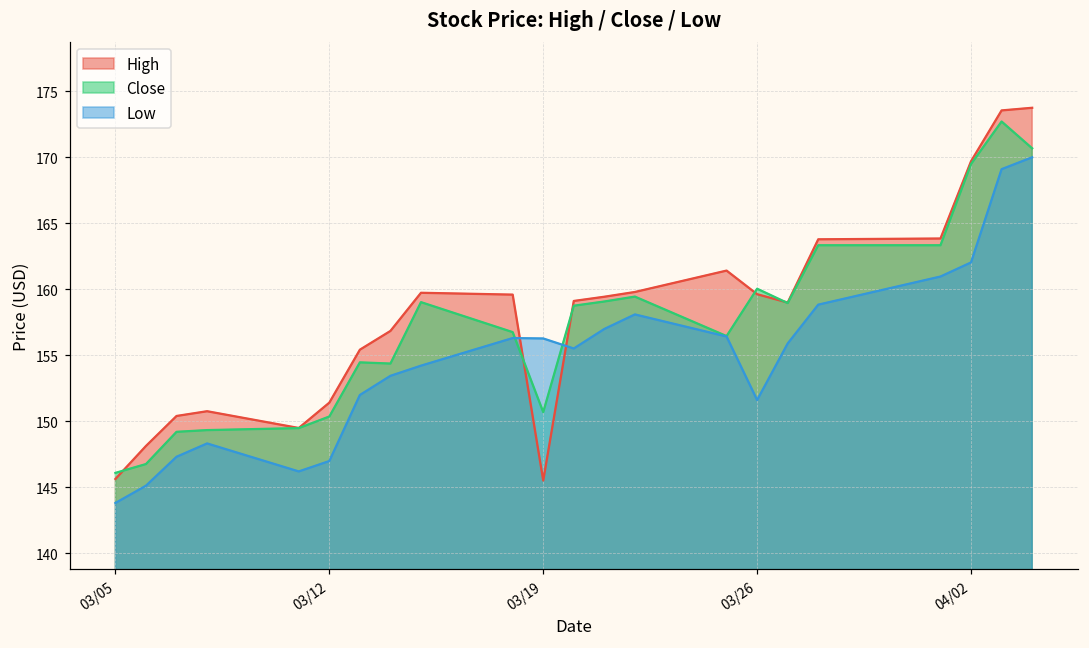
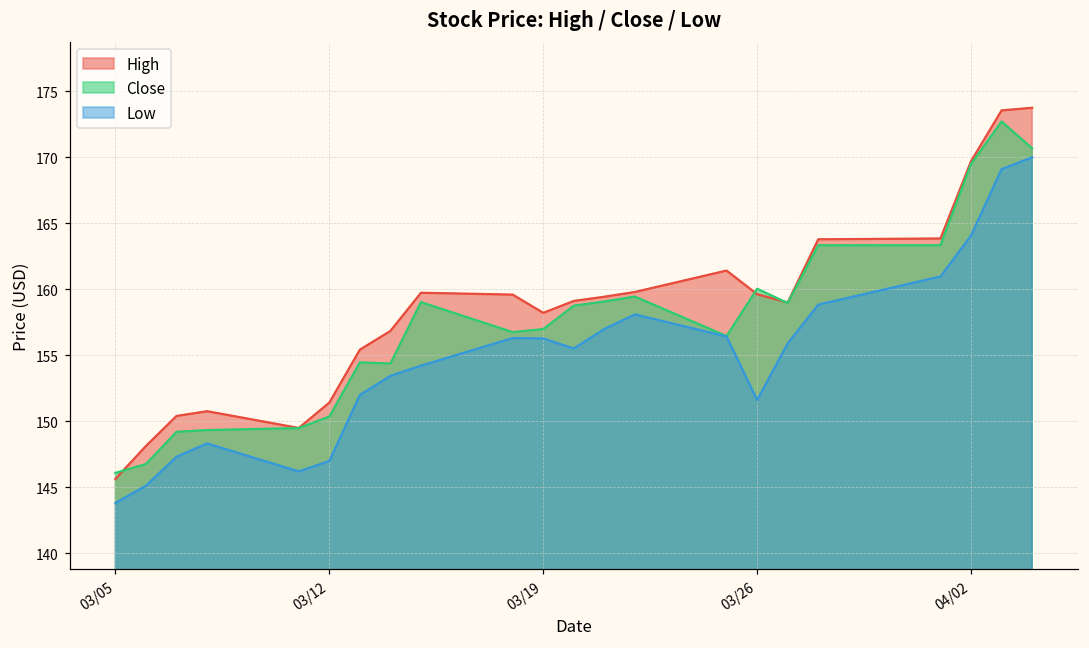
  {
    "High": {
      "03/05": 145.6,
      "03/12": 151.4,
-     "03/19": 145.5,
+     "03/19": 158.2,
      "03/26": 159.6
    },
    "Close": {
      "03/05": 146.1,
      "03/12": 150.4,
-     "03/19": 150.7,
+     "03/19": 157.0,
      "03/26": 160.0
    },
    "Low": {
      "03/05": 143.8,
      "03/12": 147.0,
      "03/19": 156.3,
      "03/26": 151.6,
-     "04/02": 162.0
+     "04/02": 164.1
    }
  }
